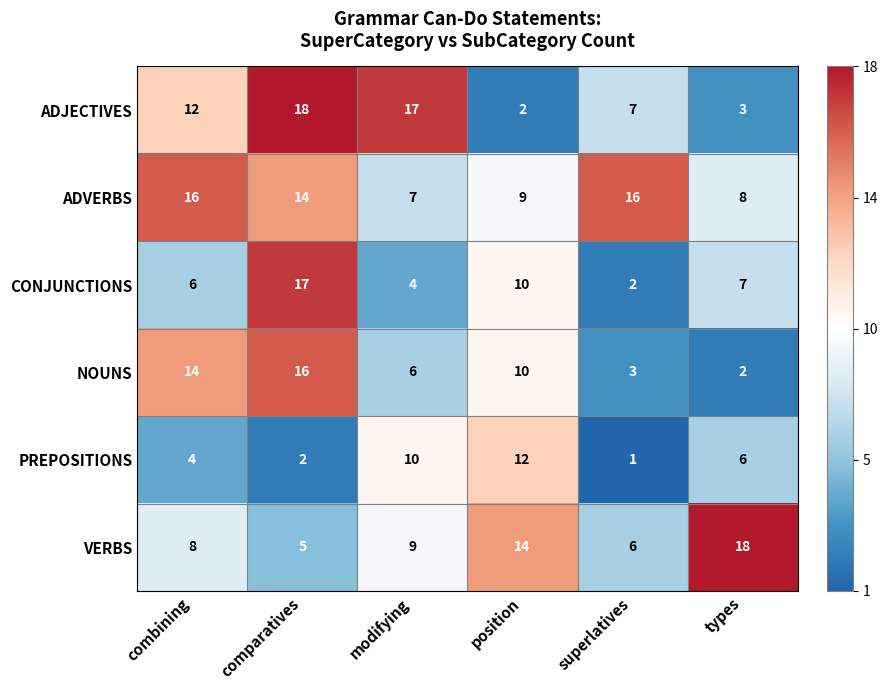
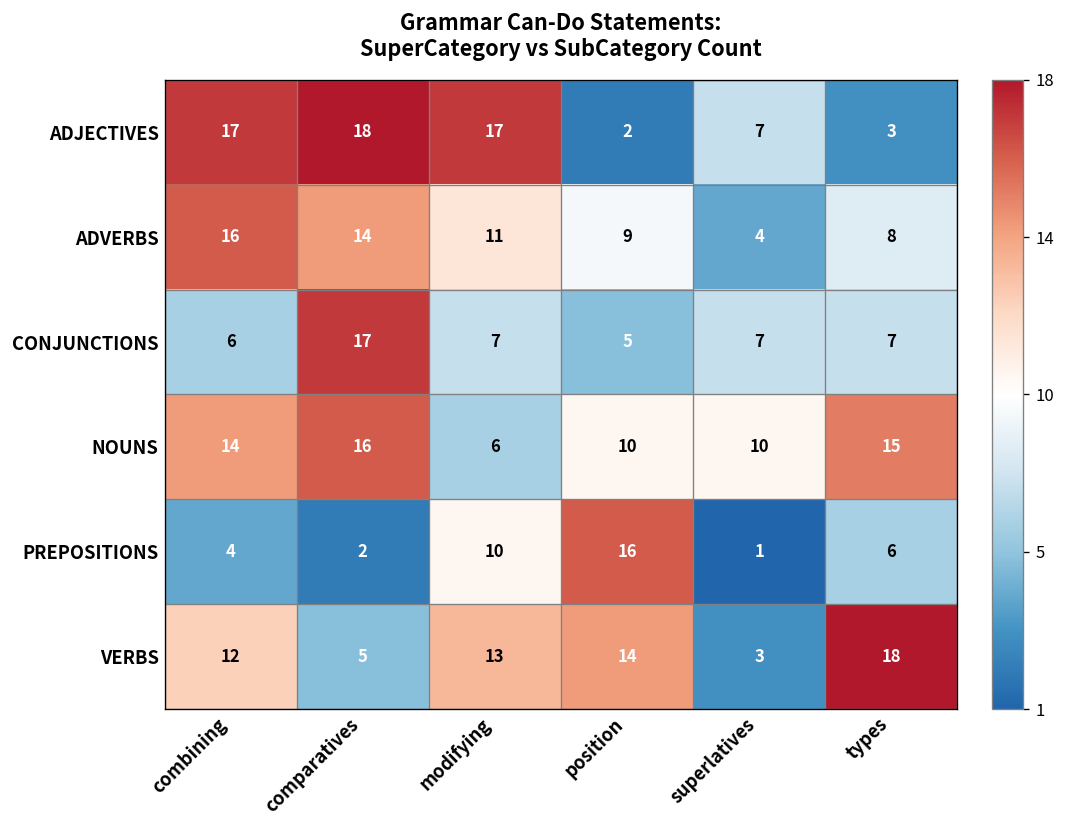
  {
    "ADJECTIVES": {
-     "combining": 12,
+     "combining": 17,
      "comparatives": 18,
      "modifying": 17,
      "position": 2,
      "superlatives": 7,
      "types": 3
    },
    "ADVERBS": {
      "combining": 16,
      "comparatives": 14,
-     "modifying": 7,
+     "modifying": 11,
      "position": 9,
-     "superlatives": 16,
+     "superlatives": 4,
      "types": 8
    },
    "CONJUNCTIONS": {
      "combining": 6,
      "comparatives": 17,
-     "modifying": 4,
-     "position": 10,
-     "superlatives": 2,
+     "modifying": 7,
+     "position": 5,
+     "superlatives": 7,
      "types": 7
    },
    "NOUNS": {
      "combining": 14,
      "comparatives": 16,
      "modifying": 6,
      "position": 10,
-     "superlatives": 3,
-     "types": 2
+     "superlatives": 10,
+     "types": 15
    },
    "PREPOSITIONS": {
      "combining": 4,
      "comparatives": 2,
      "modifying": 10,
-     "position": 12,
+     "position": 16,
      "superlatives": 1,
      "types": 6
    },
    "VERBS": {
-     "combining": 8,
+     "combining": 12,
      "comparatives": 5,
-     "modifying": 9,
+     "modifying": 13,
      "position": 14,
-     "superlatives": 6,
+     "superlatives": 3,
      "types": 18
    }
  }
